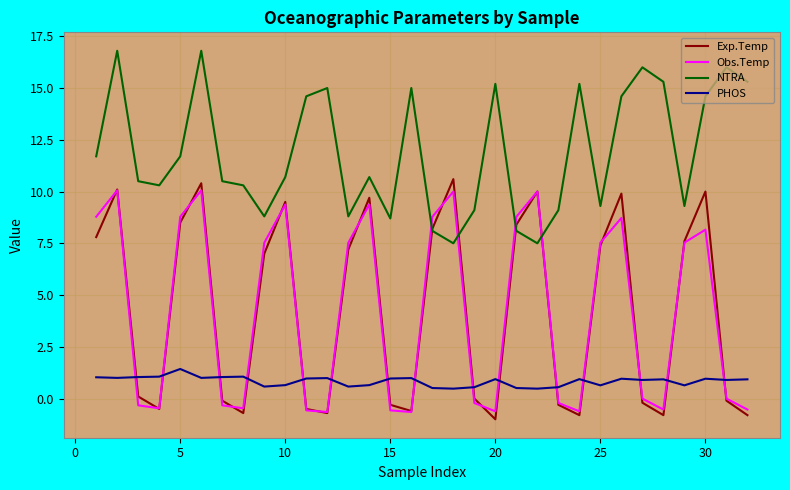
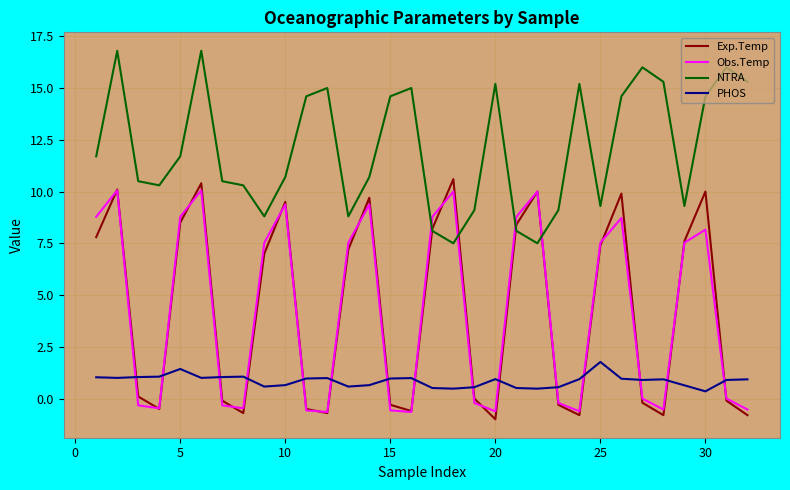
  {
    "Exp.Temp": {
      "5": 8.5,
      "10": 9.5,
      "15": -0.3,
      "20": -1.0,
      "25": 7.4,
      "30": 10.0
    },
    "Obs.Temp": {
      "5": 8.8,
      "10": 9.4,
      "15": -0.6,
      "20": -0.6,
      "25": 7.5,
      "30": 8.2
    },
    "NTRA": {
      "5": 11.7,
      "10": 10.7,
-     "15": 8.7,
+     "15": 14.6,
      "20": 15.2,
      "25": 9.3
    },
    "PHOS": {
      "5": 1.4,
      "10": 0.7,
      "15": 1.0,
      "20": 0.9,
-     "25": 0.6,
-     "30": 1.0
+     "25": 1.8,
+     "30": 0.4
    }
  }
